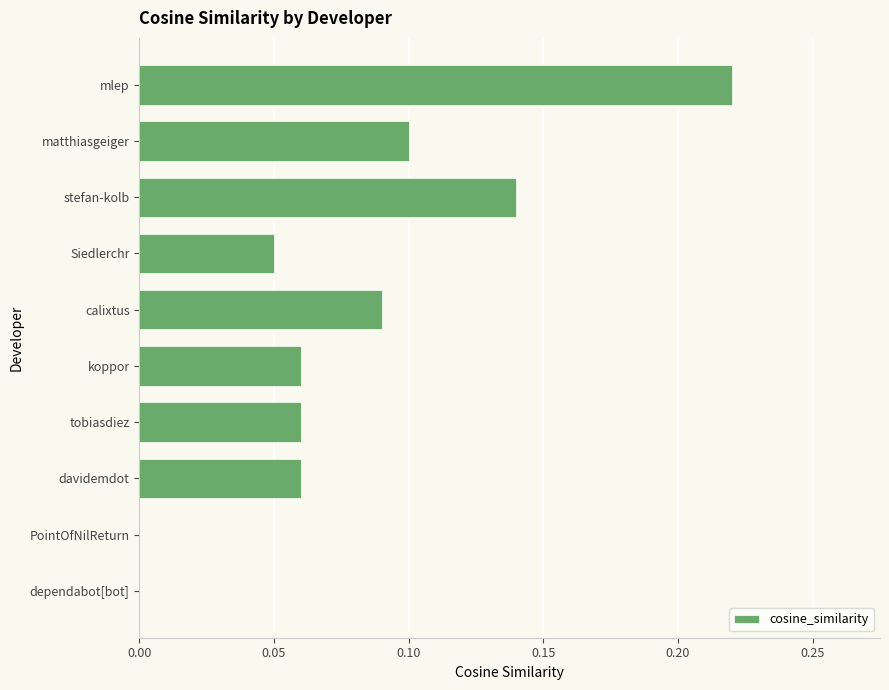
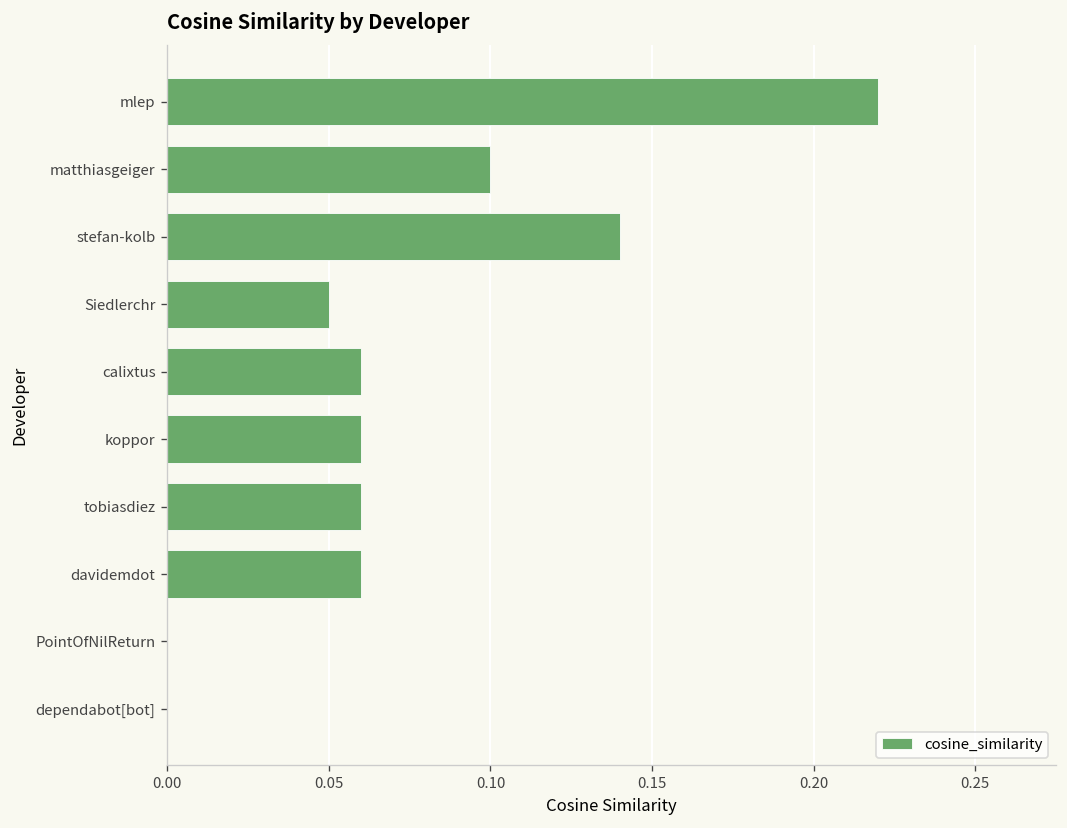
  {
    "mlep": 0.22,
    "matthiasgeiger": 0.10,
    "stefan-kolb": 0.14,
    "Siedlerchr": 0.05,
-   "calixtus": 0.09,
+   "calixtus": 0.06,
    "koppor": 0.06,
    "tobiasdiez": 0.06,
    "davidemdot": 0.06,
    "PointOfNilReturn": 0.00,
    "dependabot[bot]": 0.00
  }
